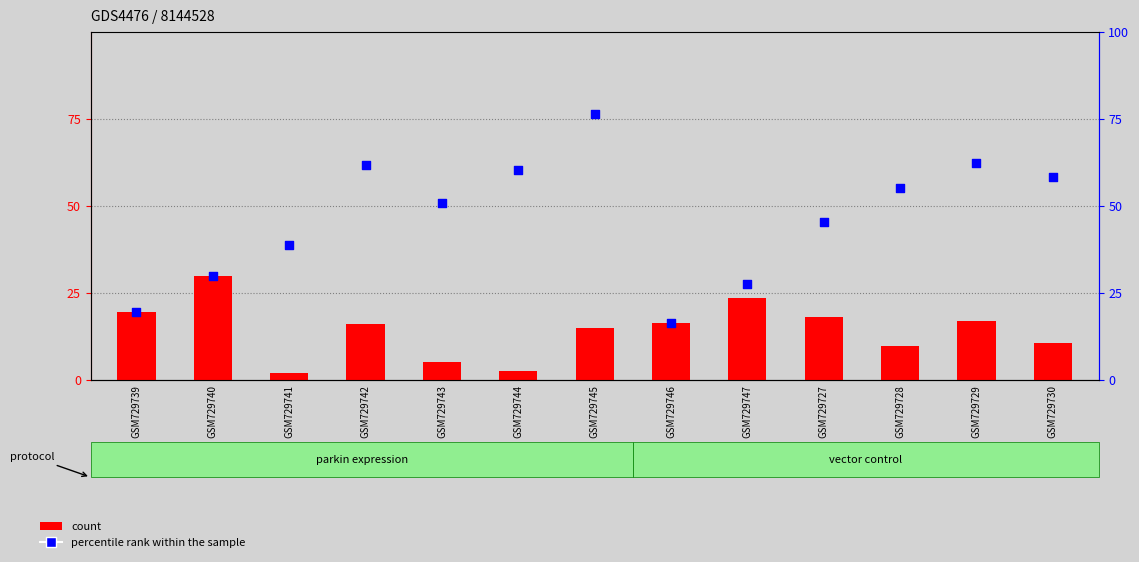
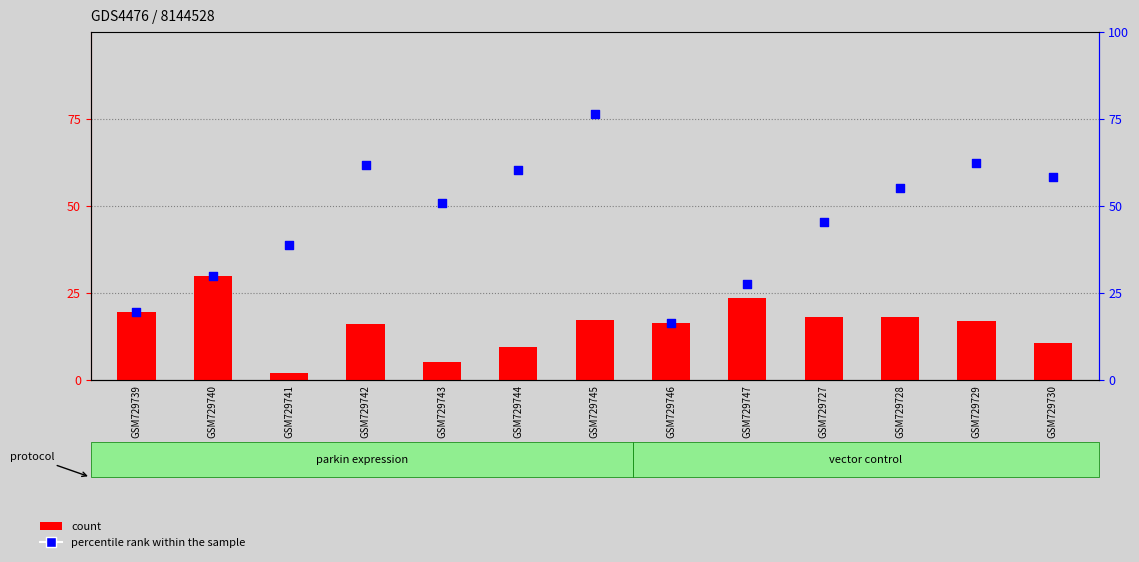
  {
    "count": {
      "GSM729739": 19,
      "GSM729740": 30,
      "GSM729741": 2,
      "GSM729742": 16,
      "GSM729743": 5,
-     "GSM729744": 3,
-     "GSM729745": 15,
+     "GSM729744": 9,
+     "GSM729745": 17,
      "GSM729746": 16,
      "GSM729747": 24,
      "GSM729727": 18,
-     "GSM729728": 10,
+     "GSM729728": 18,
      "GSM729729": 17,
      "GSM729730": 11
    }
  }
